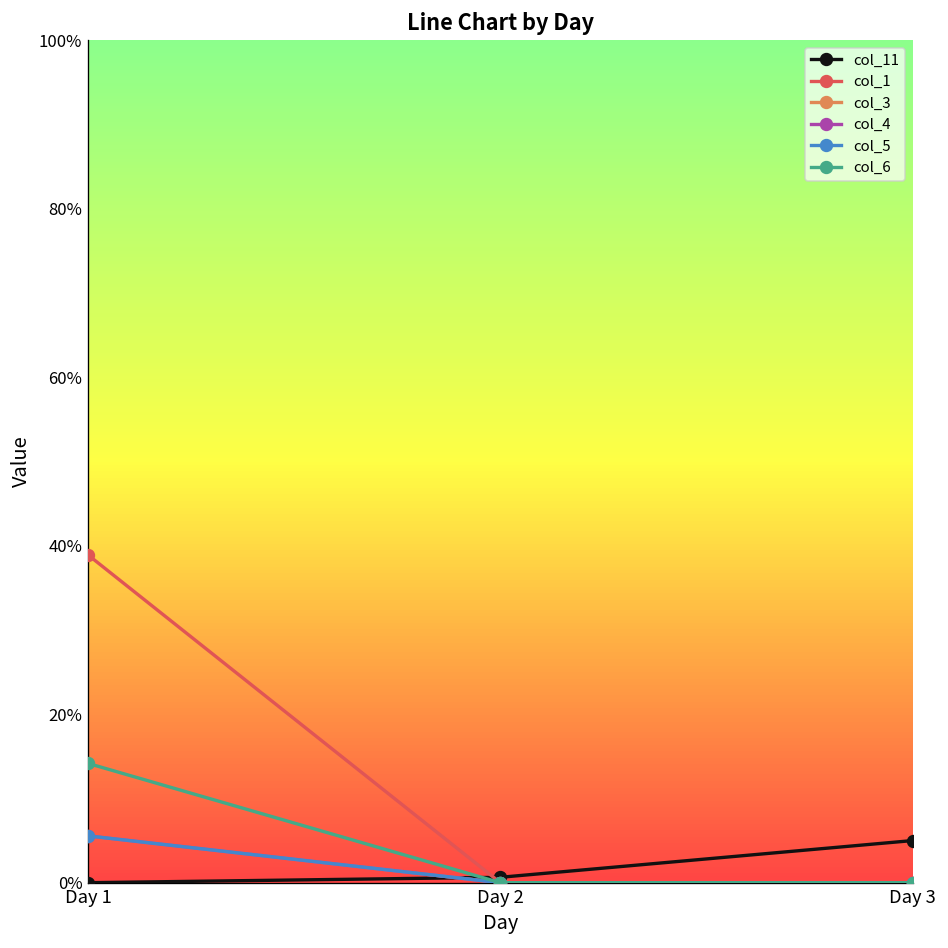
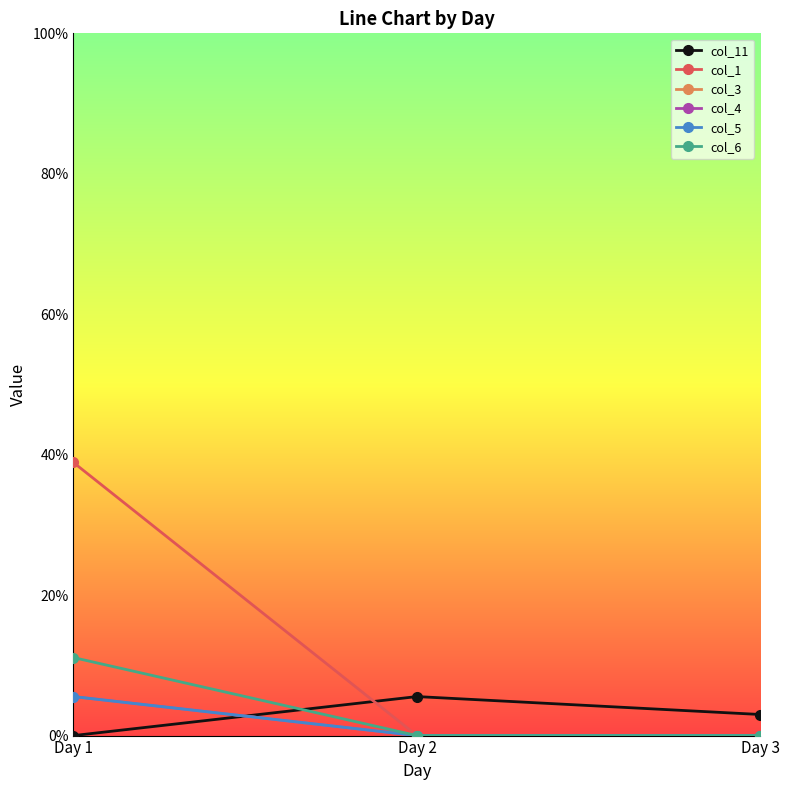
  {
    "col_11": {
      "Day 1": "0%",
-     "Day 2": "1%",
-     "Day 3": "5%"
+     "Day 2": "6%",
+     "Day 3": "3%"
    },
    "col_1": {
      "Day 1": "39%"
    },
    "col_5": {
      "Day 1": "6%"
    },
    "col_6": {
-     "Day 1": "14%"
+     "Day 1": "11%"
    }
  }
